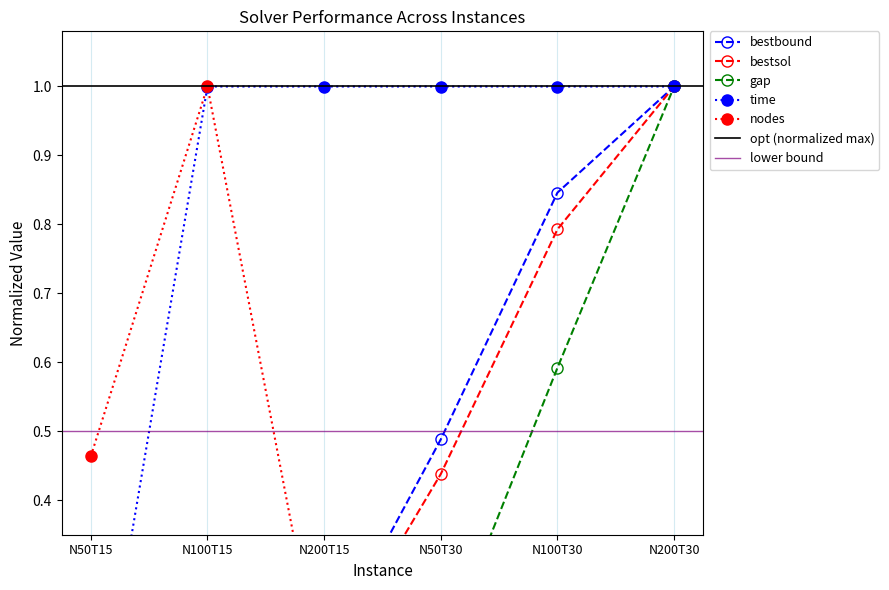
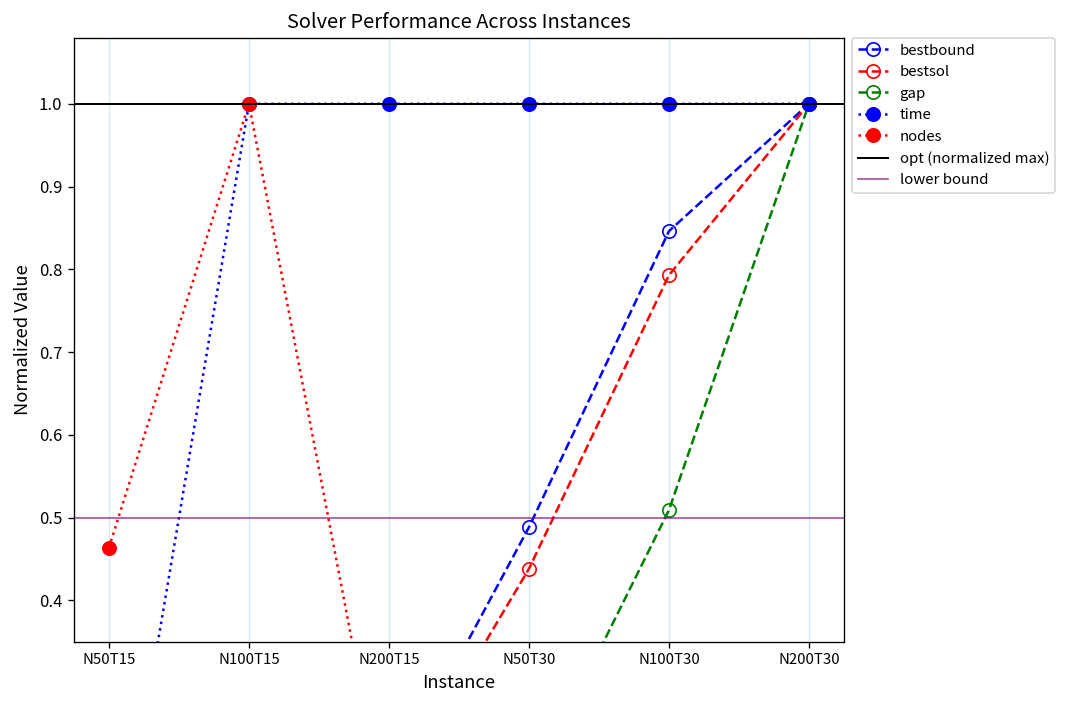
  {
    "gap": {
-     "N100T30": 0.59
+     "N100T30": 0.51
    }
  }
